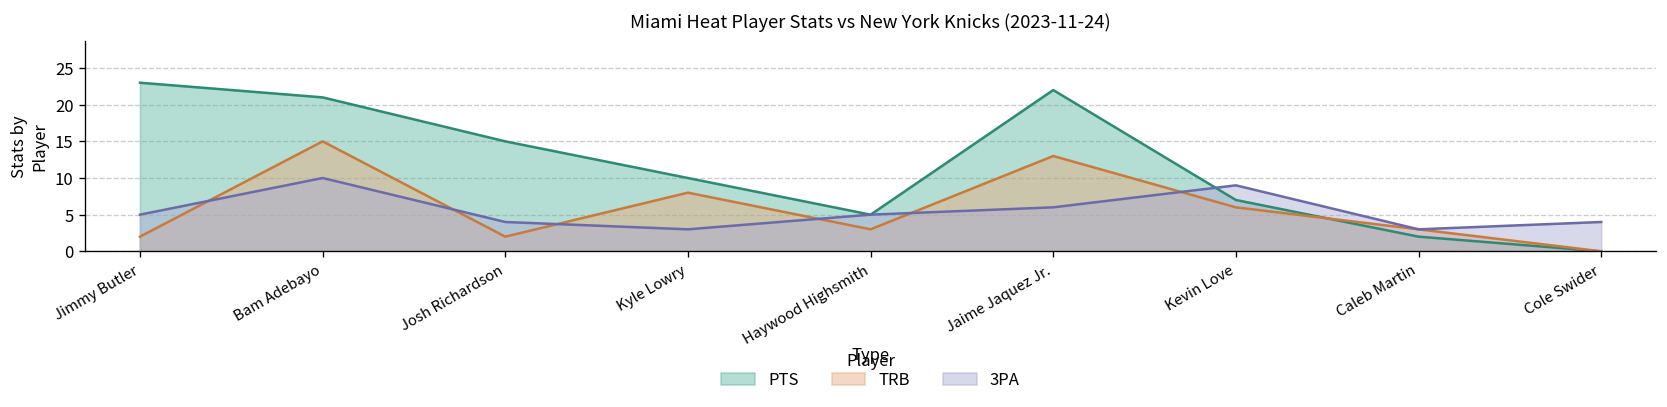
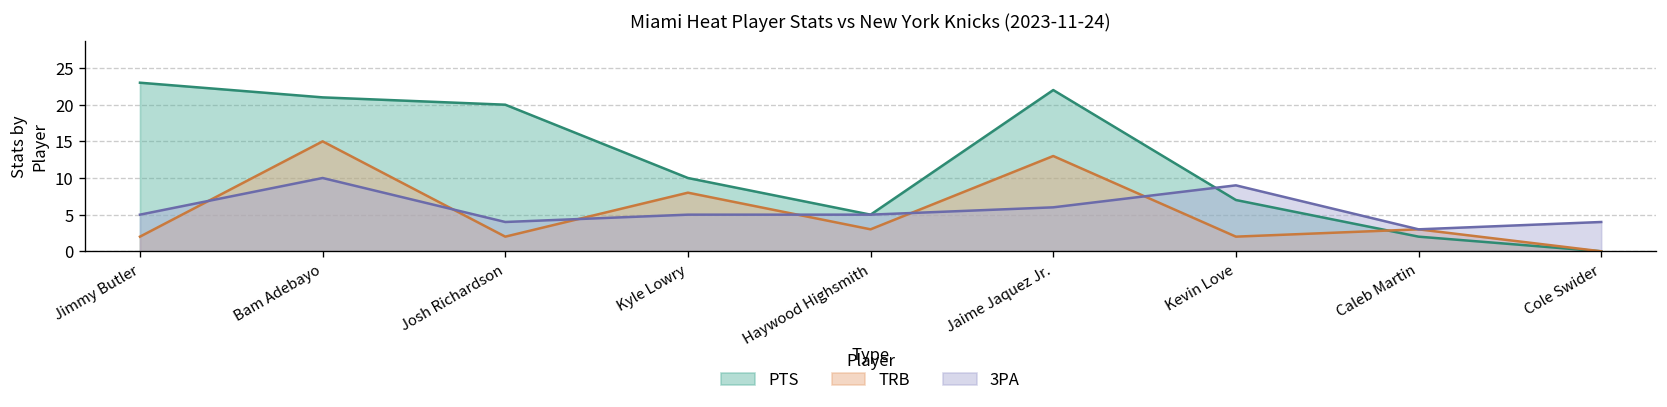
  {
    "PTS": {
      "Jimmy Butler": 23,
      "Bam Adebayo": 21,
-     "Josh Richardson": 15,
+     "Josh Richardson": 20,
      "Kyle Lowry": 10,
      "Jaime Jaquez Jr.": 22,
      "Kevin Love": 7,
      "Caleb Martin": 2
    },
    "TRB": {
      "Jimmy Butler": 2,
      "Bam Adebayo": 15,
      "Josh Richardson": 2,
      "Kyle Lowry": 8,
      "Haywood Highsmith": 3,
      "Jaime Jaquez Jr.": 13,
-     "Kevin Love": 6
+     "Kevin Love": 2
    },
    "3PA": {
      "Jimmy Butler": 5,
      "Bam Adebayo": 10,
      "Josh Richardson": 4,
-     "Kyle Lowry": 3,
+     "Kyle Lowry": 5,
      "Jaime Jaquez Jr.": 6,
      "Kevin Love": 9,
      "Cole Swider": 4
    }
  }
